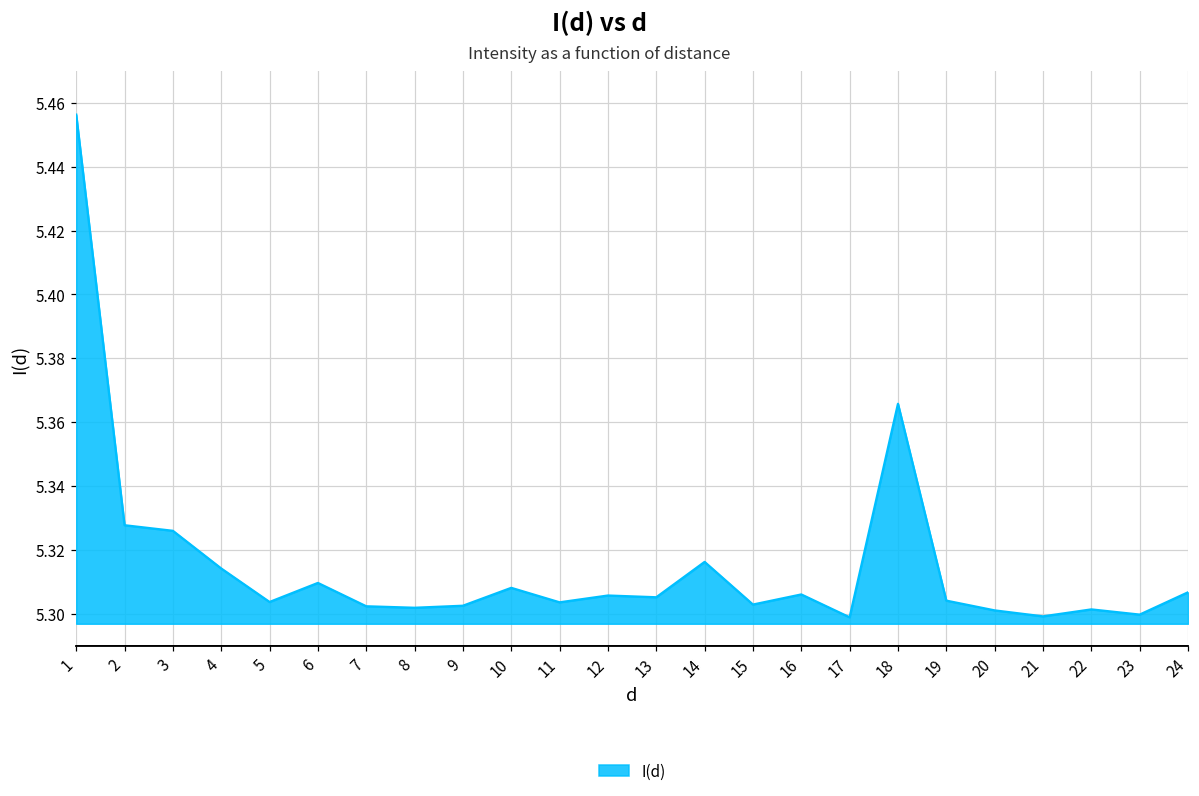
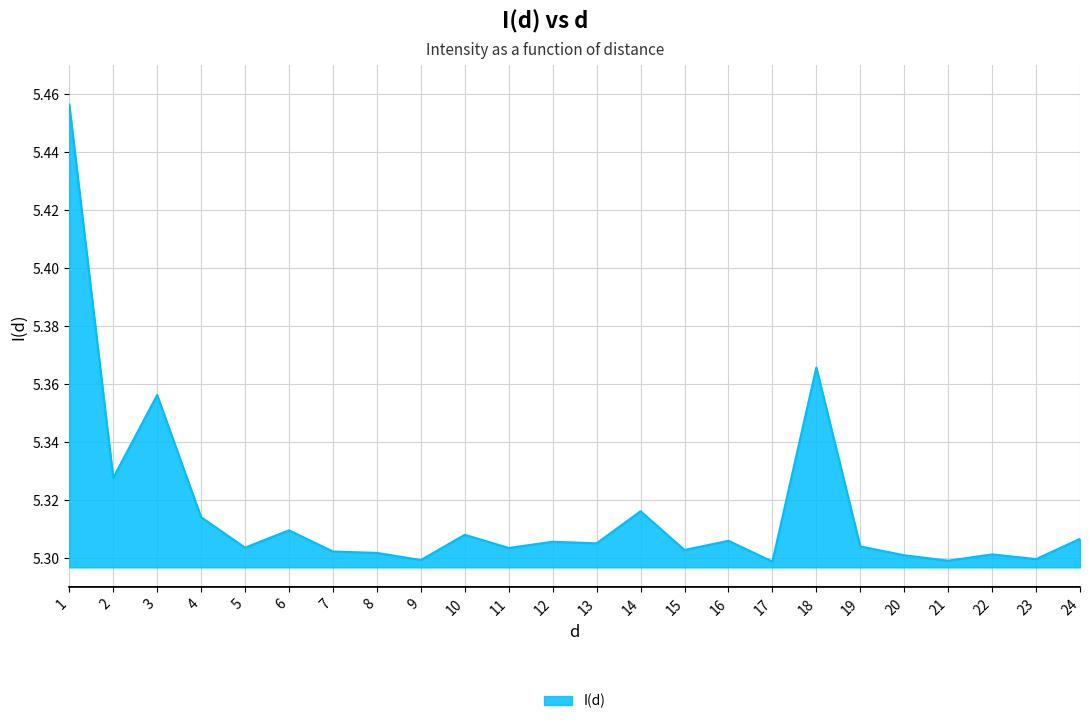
  {
    "1": 5.456,
    "2": 5.328,
-   "3": 5.326,
+   "3": 5.356,
    "4": 5.314,
    "5": 5.304,
    "6": 5.310,
    "7": 5.302,
    "8": 5.302,
-   "9": 5.303,
+   "9": 5.299,
    "10": 5.308,
    "11": 5.304,
    "12": 5.306,
    "13": 5.305,
    "14": 5.316,
    "15": 5.303,
    "16": 5.306,
    "17": 5.299,
    "18": 5.366,
    "19": 5.304,
    "20": 5.301,
    "21": 5.299,
    "22": 5.301,
    "23": 5.300,
    "24": 5.307
  }
